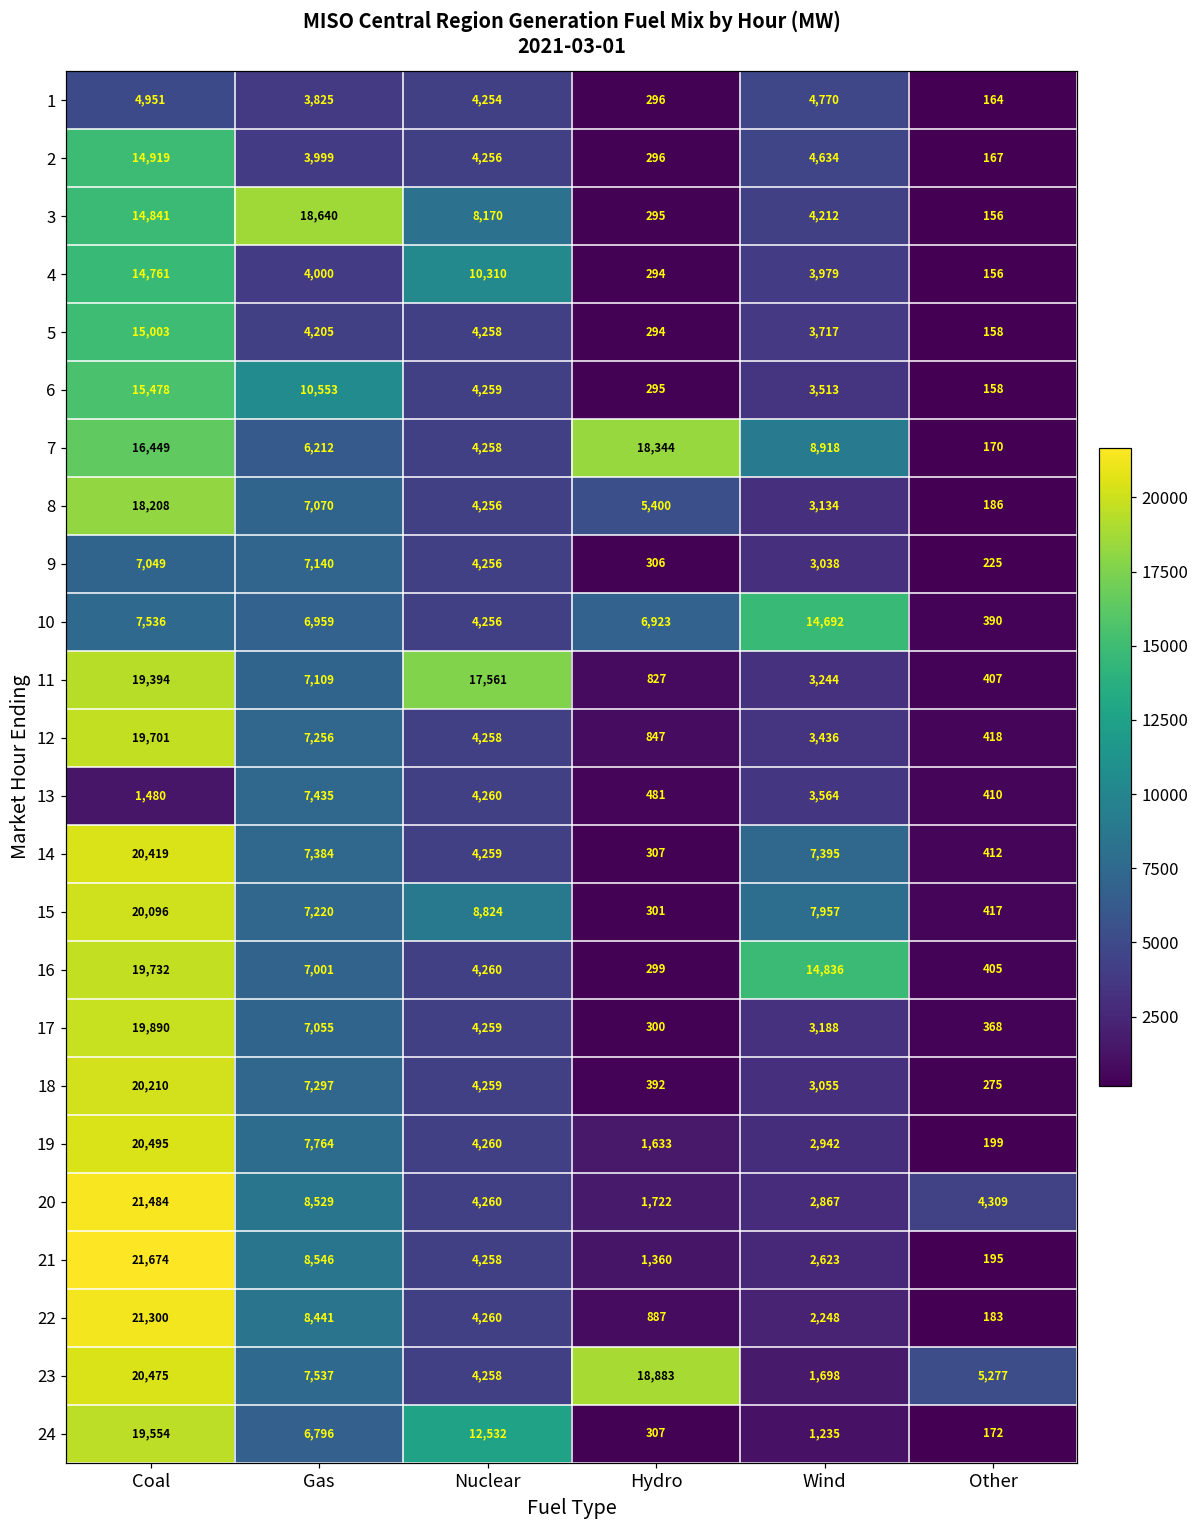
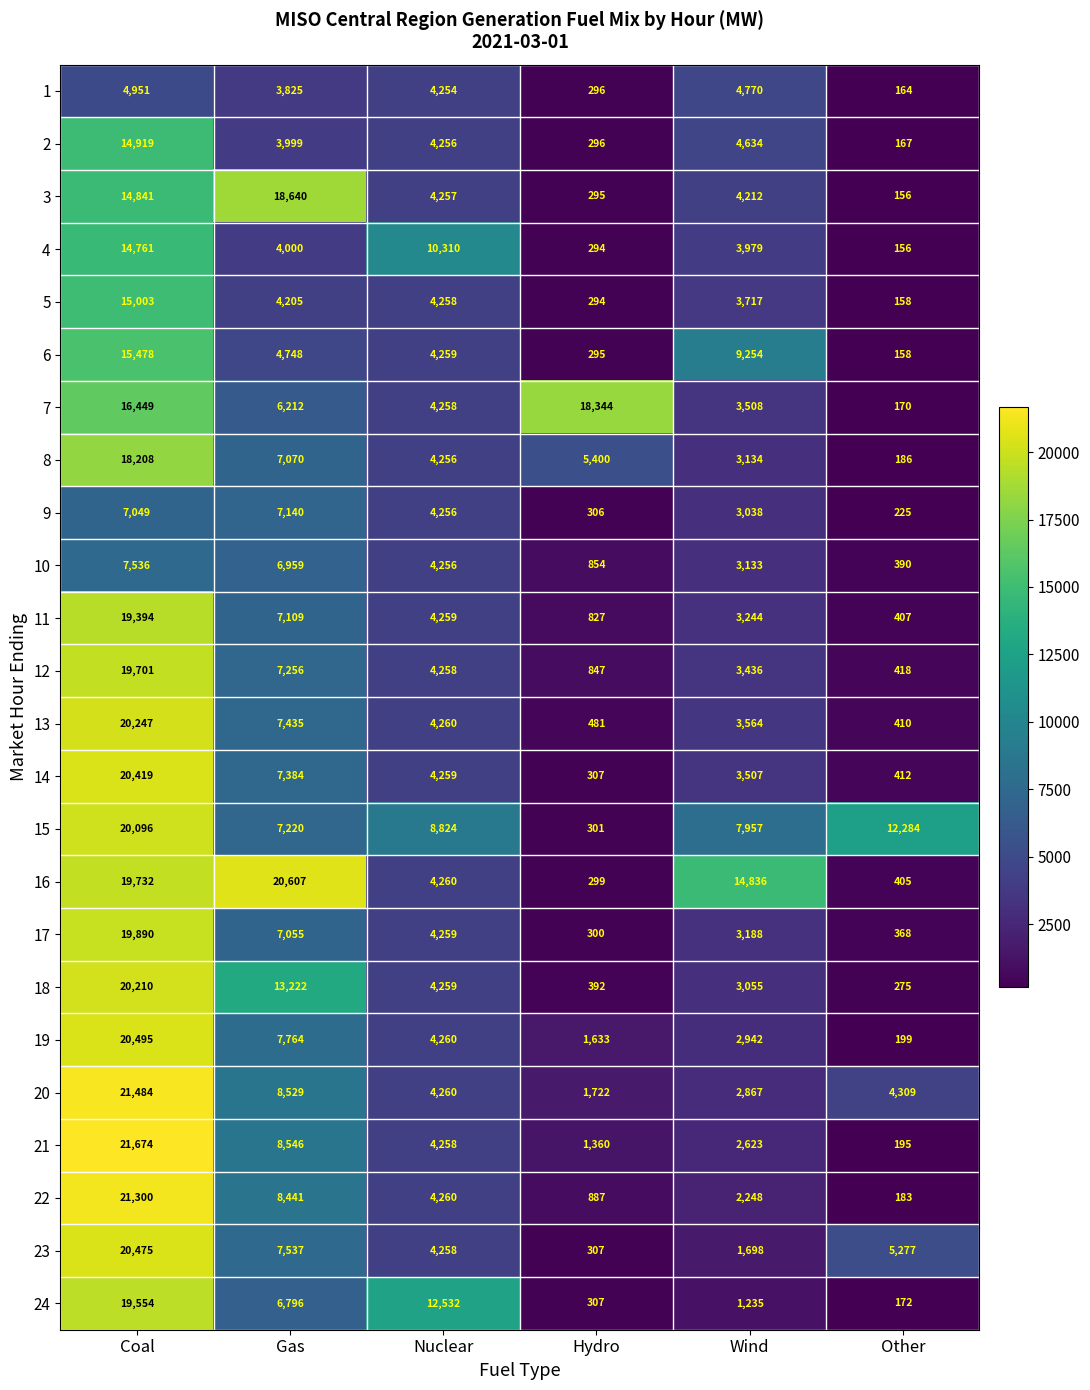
  {
    "1": {
      "Coal": "4,951",
      "Gas": "3,825",
      "Nuclear": "4,254",
      "Hydro": "296",
      "Wind": "4,770",
      "Other": "164"
    },
    "2": {
      "Coal": "14,919",
      "Gas": "3,999",
      "Nuclear": "4,256",
      "Hydro": "296",
      "Wind": "4,634",
      "Other": "167"
    },
    "3": {
      "Coal": "14,841",
      "Gas": "18,640",
-     "Nuclear": "8,170",
+     "Nuclear": "4,257",
      "Hydro": "295",
      "Wind": "4,212",
      "Other": "156"
    },
    "4": {
      "Coal": "14,761",
      "Gas": "4,000",
      "Nuclear": "10,310",
      "Hydro": "294",
      "Wind": "3,979",
      "Other": "156"
    },
    "5": {
      "Coal": "15,003",
      "Gas": "4,205",
      "Nuclear": "4,258",
      "Hydro": "294",
      "Wind": "3,717",
      "Other": "158"
    },
    "6": {
      "Coal": "15,478",
-     "Gas": "10,553",
+     "Gas": "4,748",
      "Nuclear": "4,259",
      "Hydro": "295",
-     "Wind": "3,513",
+     "Wind": "9,254",
      "Other": "158"
    },
    "7": {
      "Coal": "16,449",
      "Gas": "6,212",
      "Nuclear": "4,258",
      "Hydro": "18,344",
-     "Wind": "8,918",
+     "Wind": "3,508",
      "Other": "170"
    },
    "8": {
      "Coal": "18,208",
      "Gas": "7,070",
      "Nuclear": "4,256",
      "Hydro": "5,400",
      "Wind": "3,134",
      "Other": "186"
    },
    "9": {
      "Coal": "7,049",
      "Gas": "7,140",
      "Nuclear": "4,256",
      "Hydro": "306",
      "Wind": "3,038",
      "Other": "225"
    },
    "10": {
      "Coal": "7,536",
      "Gas": "6,959",
      "Nuclear": "4,256",
-     "Hydro": "6,923",
-     "Wind": "14,692",
+     "Hydro": "854",
+     "Wind": "3,133",
      "Other": "390"
    },
    "11": {
      "Coal": "19,394",
      "Gas": "7,109",
-     "Nuclear": "17,561",
+     "Nuclear": "4,259",
      "Hydro": "827",
      "Wind": "3,244",
      "Other": "407"
    },
    "12": {
      "Coal": "19,701",
      "Gas": "7,256",
      "Nuclear": "4,258",
      "Hydro": "847",
      "Wind": "3,436",
      "Other": "418"
    },
    "13": {
-     "Coal": "1,480",
+     "Coal": "20,247",
      "Gas": "7,435",
      "Nuclear": "4,260",
      "Hydro": "481",
      "Wind": "3,564",
      "Other": "410"
    },
    "14": {
      "Coal": "20,419",
      "Gas": "7,384",
      "Nuclear": "4,259",
      "Hydro": "307",
-     "Wind": "7,395",
+     "Wind": "3,507",
      "Other": "412"
    },
    "15": {
      "Coal": "20,096",
      "Gas": "7,220",
      "Nuclear": "8,824",
      "Hydro": "301",
      "Wind": "7,957",
-     "Other": "417"
+     "Other": "12,284"
    },
    "16": {
      "Coal": "19,732",
-     "Gas": "7,001",
+     "Gas": "20,607",
      "Nuclear": "4,260",
      "Hydro": "299",
      "Wind": "14,836",
      "Other": "405"
    },
    "17": {
      "Coal": "19,890",
      "Gas": "7,055",
      "Nuclear": "4,259",
      "Hydro": "300",
      "Wind": "3,188",
      "Other": "368"
    },
    "18": {
      "Coal": "20,210",
-     "Gas": "7,297",
+     "Gas": "13,222",
      "Nuclear": "4,259",
      "Hydro": "392",
      "Wind": "3,055",
      "Other": "275"
    },
    "19": {
      "Coal": "20,495",
      "Gas": "7,764",
      "Nuclear": "4,260",
      "Hydro": "1,633",
      "Wind": "2,942",
      "Other": "199"
    },
    "20": {
      "Coal": "21,484",
      "Gas": "8,529",
      "Nuclear": "4,260",
      "Hydro": "1,722",
      "Wind": "2,867",
      "Other": "4,309"
    },
    "21": {
      "Coal": "21,674",
      "Gas": "8,546",
      "Nuclear": "4,258",
      "Hydro": "1,360",
      "Wind": "2,623",
      "Other": "195"
    },
    "22": {
      "Coal": "21,300",
      "Gas": "8,441",
      "Nuclear": "4,260",
      "Hydro": "887",
      "Wind": "2,248",
      "Other": "183"
    },
    "23": {
      "Coal": "20,475",
      "Gas": "7,537",
      "Nuclear": "4,258",
-     "Hydro": "18,883",
+     "Hydro": "307",
      "Wind": "1,698",
      "Other": "5,277"
    },
    "24": {
      "Coal": "19,554",
      "Gas": "6,796",
      "Nuclear": "12,532",
      "Hydro": "307",
      "Wind": "1,235",
      "Other": "172"
    }
  }
